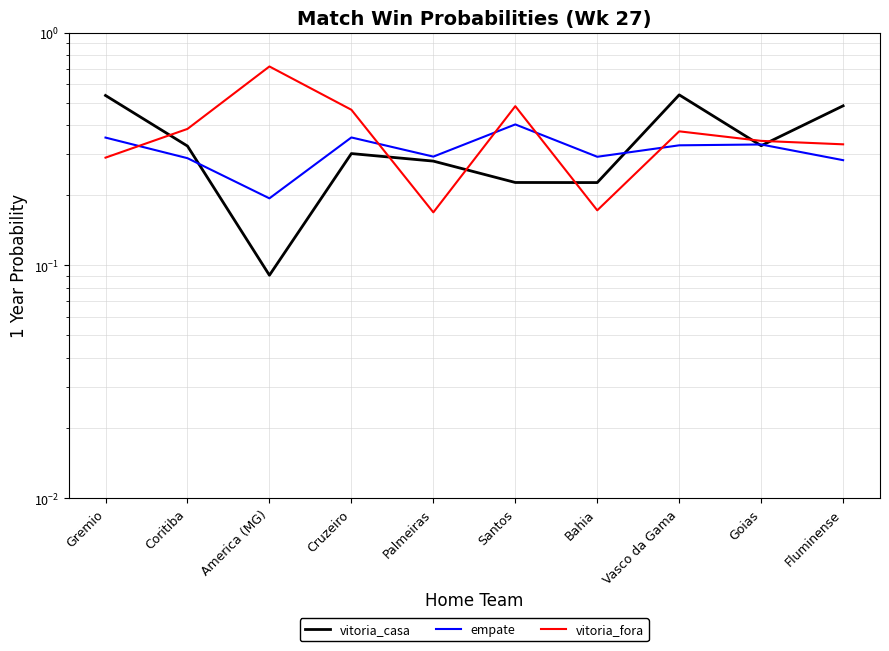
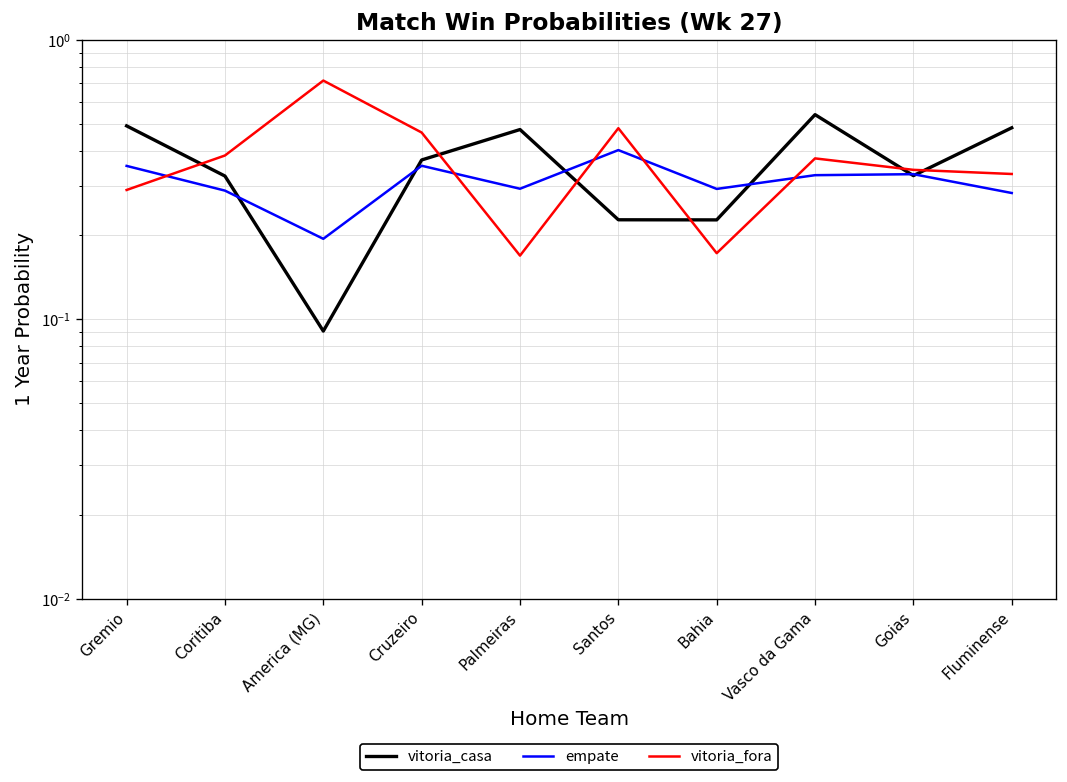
  {
    "vitoria_casa": {
-     "Gremio": 0.54,
+     "Gremio": 0.49,
      "Coritiba": 0.33,
      "America (MG)": 0.09,
-     "Cruzeiro": 0.30,
-     "Palmeiras": 0.28,
+     "Cruzeiro": 0.37,
+     "Palmeiras": 0.48,
      "Santos": 0.23,
      "Bahia": 0.23,
      "Vasco da Gama": 0.54,
      "Fluminense": 0.48
    },
    "empate": {
      "Gremio": 0.35,
      "Coritiba": 0.29,
      "America (MG)": 0.19,
      "Cruzeiro": 0.35,
      "Palmeiras": 0.29,
      "Santos": 0.40,
      "Bahia": 0.29,
      "Vasco da Gama": 0.33,
      "Fluminense": 0.28
    },
    "vitoria_fora": {
      "Gremio": 0.29,
      "Coritiba": 0.39,
      "America (MG)": 0.72,
      "Cruzeiro": 0.47,
      "Palmeiras": 0.17,
      "Santos": 0.48,
      "Bahia": 0.17,
      "Vasco da Gama": 0.38,
      "Goias": 0.34,
      "Fluminense": 0.33
    }
  }
